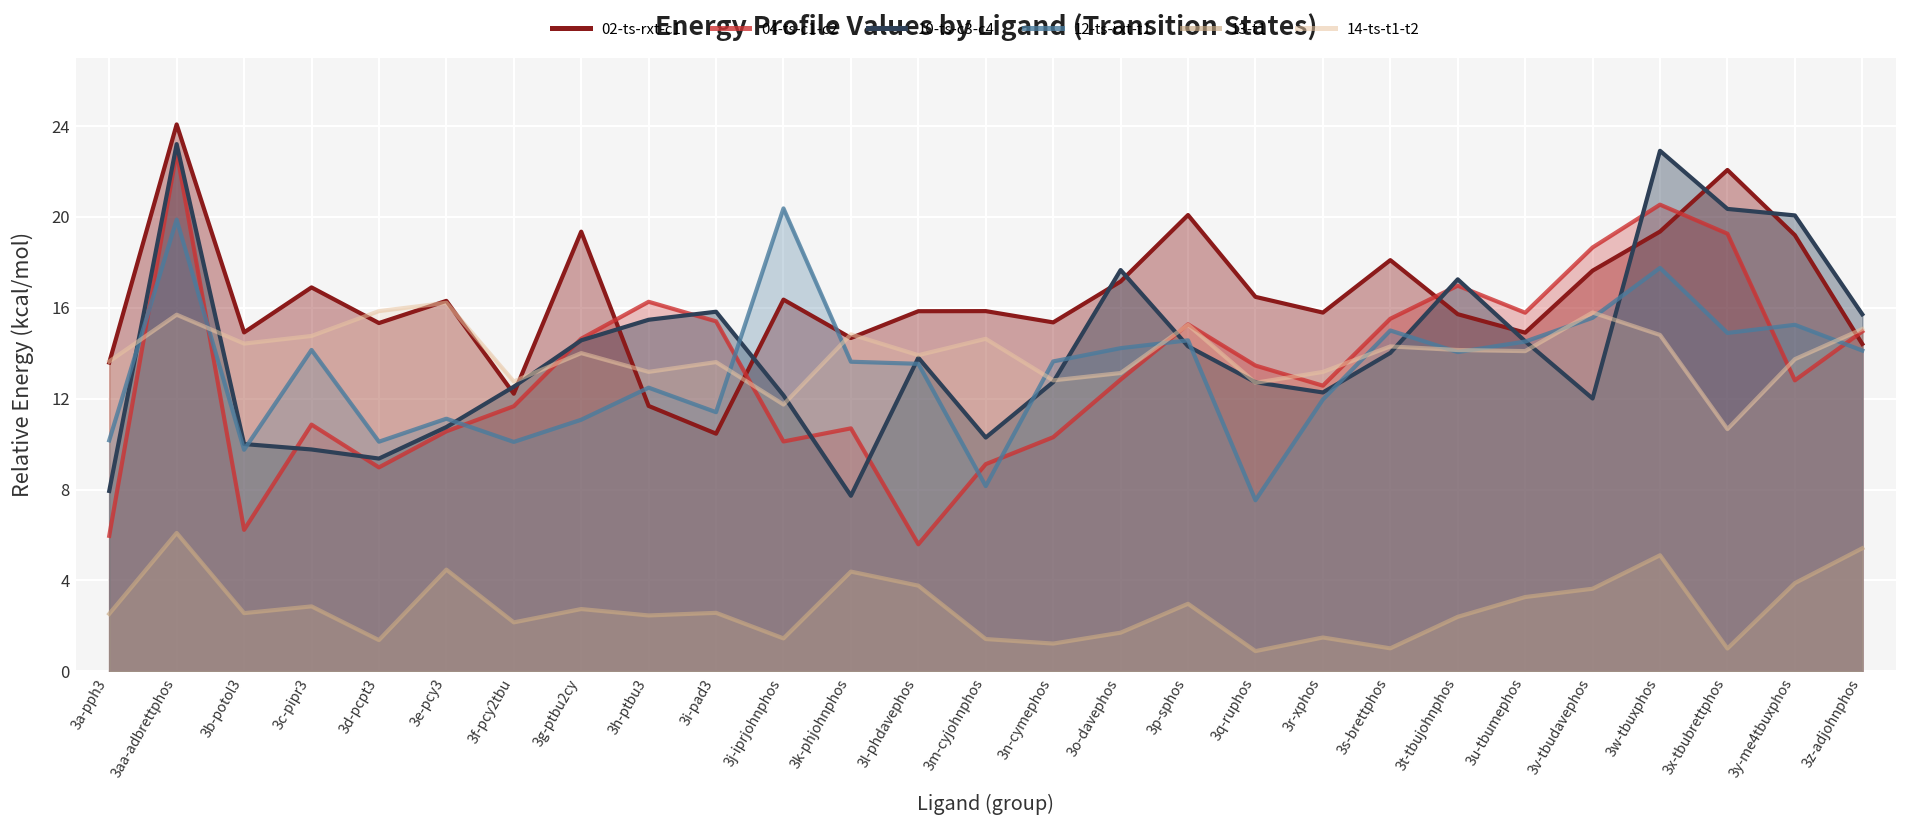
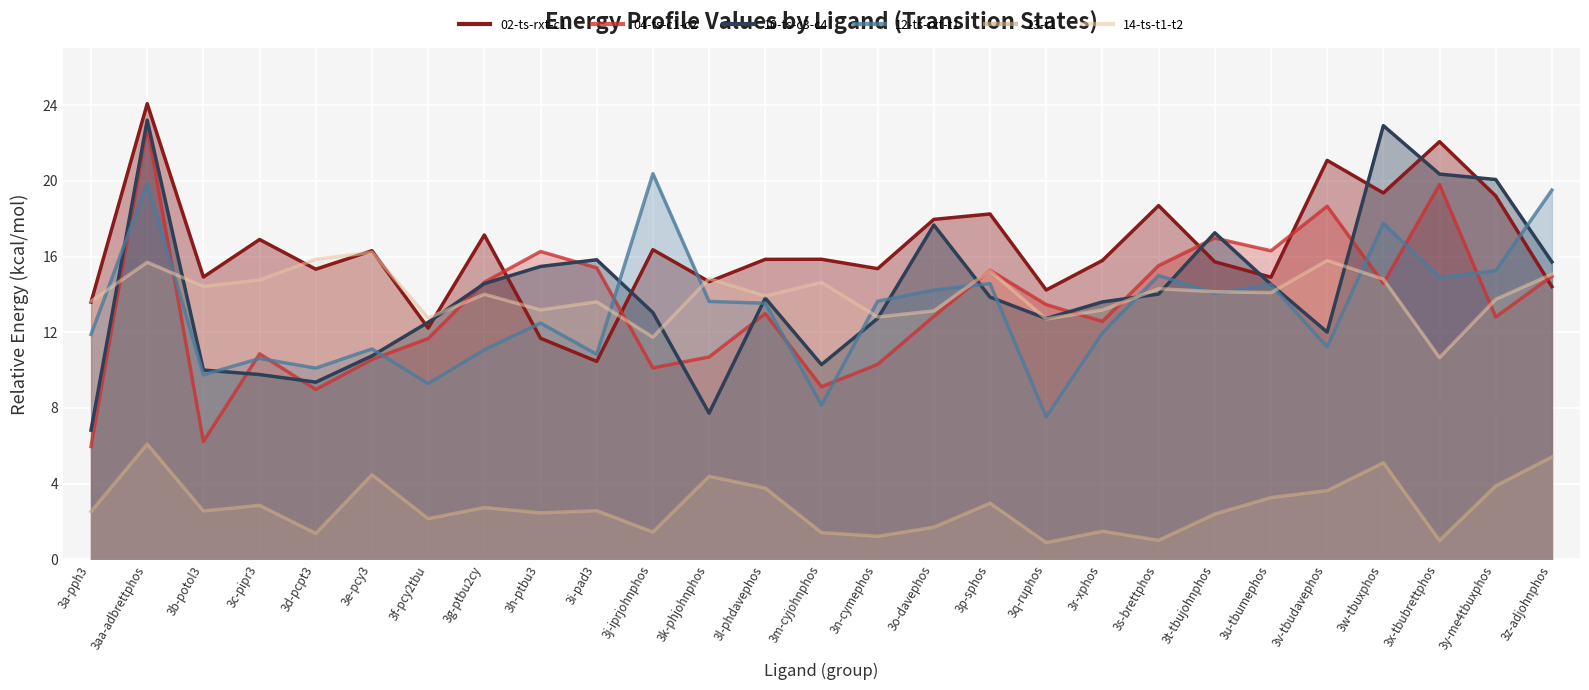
  {
    "02-ts-rxt-c1": {
      "3aa-adbrettphos": 24.1,
      "3b-potol3": 14.9,
      "3c-pipr3": 16.9,
      "3d-pcpt3": 15.3,
      "3f-pcy2tbu": 12.2,
-     "3g-ptbu2cy": 19.4,
+     "3g-ptbu2cy": 17.1,
      "3h-ptbu3": 11.7,
      "3i-pad3": 10.5,
      "3j-iprjohnphos": 16.4,
      "3k-phjohnphos": 14.7,
      "3l-phdavephos": 15.9,
      "3m-cyjohnphos": 15.9,
      "3n-cymephos": 15.4,
-     "3o-davephos": 17.2,
-     "3p-sphos": 20.1,
-     "3q-ruphos": 16.5,
+     "3o-davephos": 18.0,
+     "3p-sphos": 18.2,
+     "3q-ruphos": 14.2,
      "3r-xphos": 15.8,
-     "3s-brettphos": 18.1,
+     "3s-brettphos": 18.7,
      "3t-tbujohnphos": 15.7,
      "3u-tbumephos": 14.9,
-     "3v-tbudavephos": 17.6,
+     "3v-tbudavephos": 21.1,
      "3w-tbuxphos": 19.4,
      "3x-tbubrettphos": 22.1,
      "3y-me4tbuxphos": 19.2,
      "3z-adjohnphos": 14.4
    },
    "04-ts-c1-c2": {
      "3a-pph3": 6.0,
      "3aa-adbrettphos": 22.9,
      "3b-potol3": 6.2,
      "3c-pipr3": 10.9,
      "3d-pcpt3": 9.0,
      "3e-pcy3": 10.6,
      "3f-pcy2tbu": 11.7,
      "3h-ptbu3": 16.3,
      "3i-pad3": 15.4,
      "3j-iprjohnphos": 10.1,
      "3k-phjohnphos": 10.7,
-     "3l-phdavephos": 5.6,
+     "3l-phdavephos": 13.0,
      "3m-cyjohnphos": 9.1,
      "3n-cymephos": 10.3,
      "3o-davephos": 12.8,
      "3q-ruphos": 13.5,
      "3r-xphos": 12.6,
      "3s-brettphos": 15.5,
      "3t-tbujohnphos": 17.0,
-     "3u-tbumephos": 15.8,
+     "3u-tbumephos": 16.3,
      "3v-tbudavephos": 18.7,
-     "3w-tbuxphos": 20.5,
-     "3x-tbubrettphos": 19.3,
+     "3w-tbuxphos": 14.6,
+     "3x-tbubrettphos": 19.8,
      "3y-me4tbuxphos": 12.8
    },
    "10-ts-c3-c4": {
-     "3a-pph3": 7.9,
+     "3a-pph3": 6.8,
      "3aa-adbrettphos": 23.2,
      "3b-potol3": 10.0,
      "3c-pipr3": 9.8,
      "3d-pcpt3": 9.4,
      "3e-pcy3": 10.8,
      "3f-pcy2tbu": 12.5,
      "3h-ptbu3": 15.5,
      "3i-pad3": 15.8,
-     "3j-iprjohnphos": 12.1,
+     "3j-iprjohnphos": 13.0,
      "3k-phjohnphos": 7.7,
      "3m-cyjohnphos": 10.3,
      "3o-davephos": 17.7,
-     "3p-sphos": 14.3,
-     "3r-xphos": 12.3,
+     "3p-sphos": 13.9,
+     "3r-xphos": 13.6,
      "3s-brettphos": 14.0,
      "3t-tbujohnphos": 17.3,
      "3v-tbudavephos": 12.0,
      "3w-tbuxphos": 22.9,
      "3x-tbubrettphos": 20.4,
      "3y-me4tbuxphos": 20.1,
      "3z-adjohnphos": 15.7
    },
    "12-ts-rxt-t1": {
-     "3a-pph3": 10.2,
+     "3a-pph3": 11.9,
      "3aa-adbrettphos": 19.9,
      "3b-potol3": 9.8,
-     "3c-pipr3": 14.1,
+     "3c-pipr3": 10.6,
      "3d-pcpt3": 10.1,
      "3e-pcy3": 11.1,
-     "3f-pcy2tbu": 10.1,
+     "3f-pcy2tbu": 9.3,
      "3g-ptbu2cy": 11.1,
      "3h-ptbu3": 12.5,
-     "3i-pad3": 11.4,
+     "3i-pad3": 10.8,
      "3j-iprjohnphos": 20.4,
      "3k-phjohnphos": 13.6,
      "3l-phdavephos": 13.5,
      "3m-cyjohnphos": 8.2,
      "3n-cymephos": 13.6,
      "3o-davephos": 14.2,
      "3p-sphos": 14.6,
      "3q-ruphos": 7.5,
      "3r-xphos": 12.0,
      "3s-brettphos": 15.0,
-     "3v-tbudavephos": 15.6,
+     "3v-tbudavephos": 11.2,
      "3w-tbuxphos": 17.8,
      "3x-tbubrettphos": 14.9,
      "3y-me4tbuxphos": 15.3,
-     "3z-adjohnphos": 14.1
+     "3z-adjohnphos": 19.5
    }
  }
